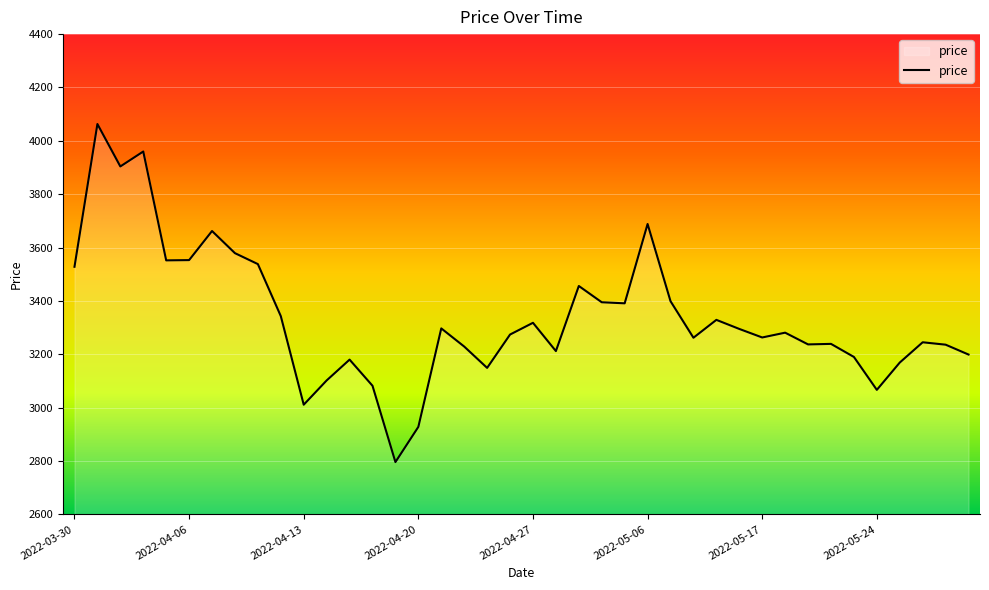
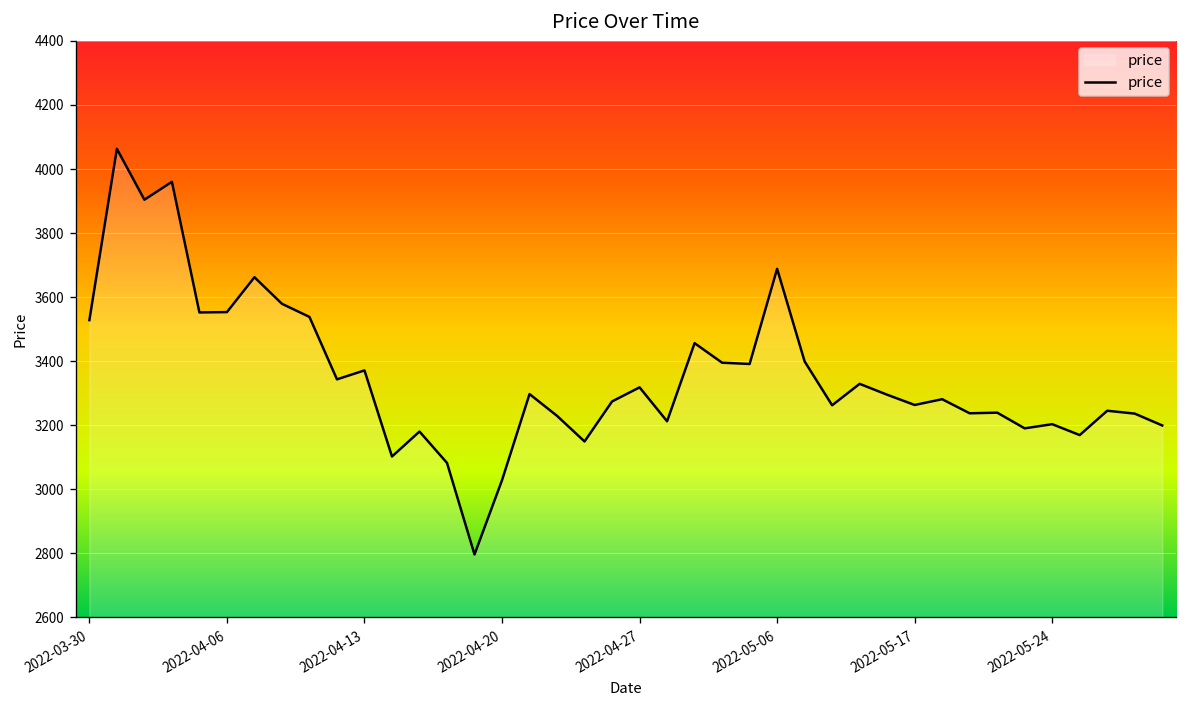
  {
    "2022-03-30": 3530,
    "2022-04-06": 3550,
-   "2022-04-13": 3010,
-   "2022-04-20": 2930,
+   "2022-04-13": 3370,
+   "2022-04-20": 3030,
    "2022-04-27": 3320,
    "2022-05-06": 3690,
    "2022-05-17": 3260,
-   "2022-05-24": 3070
+   "2022-05-24": 3200
  }
